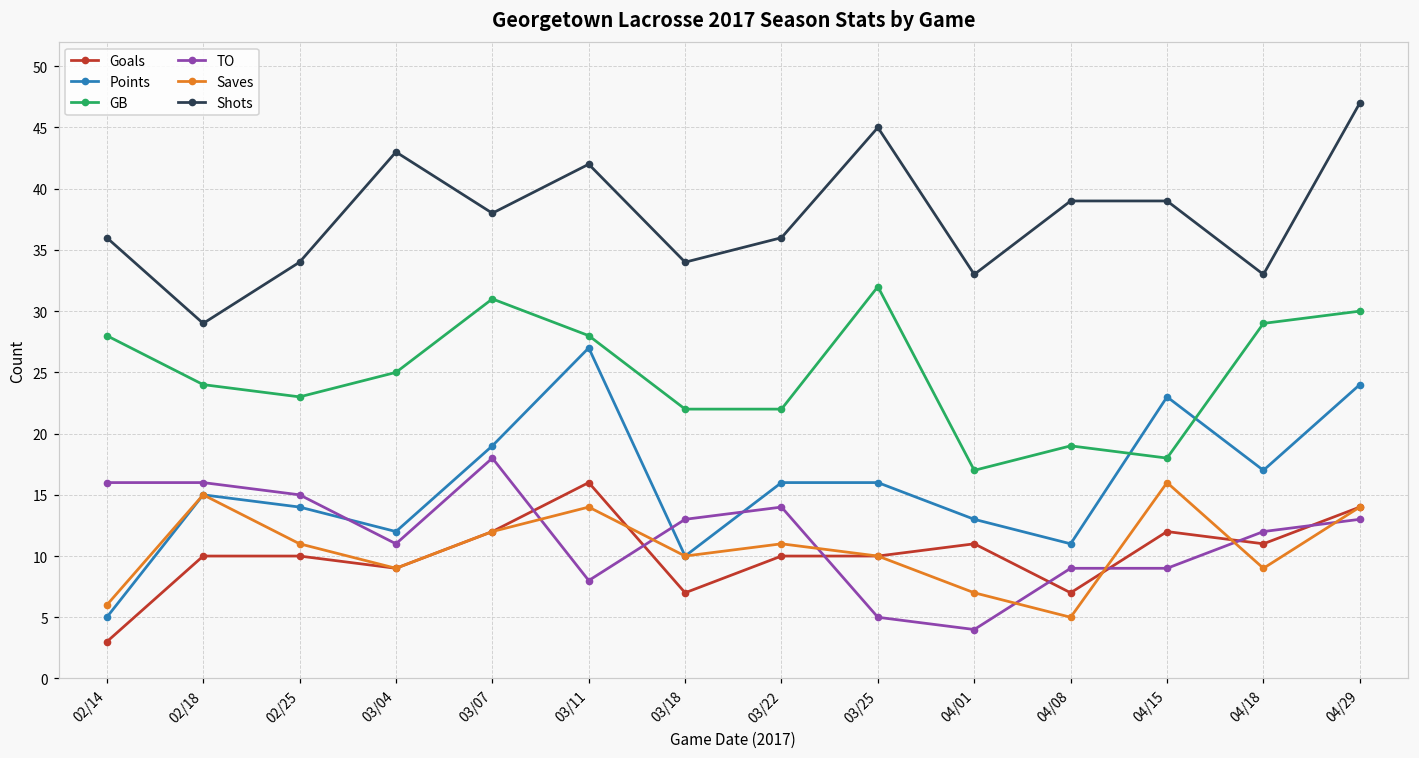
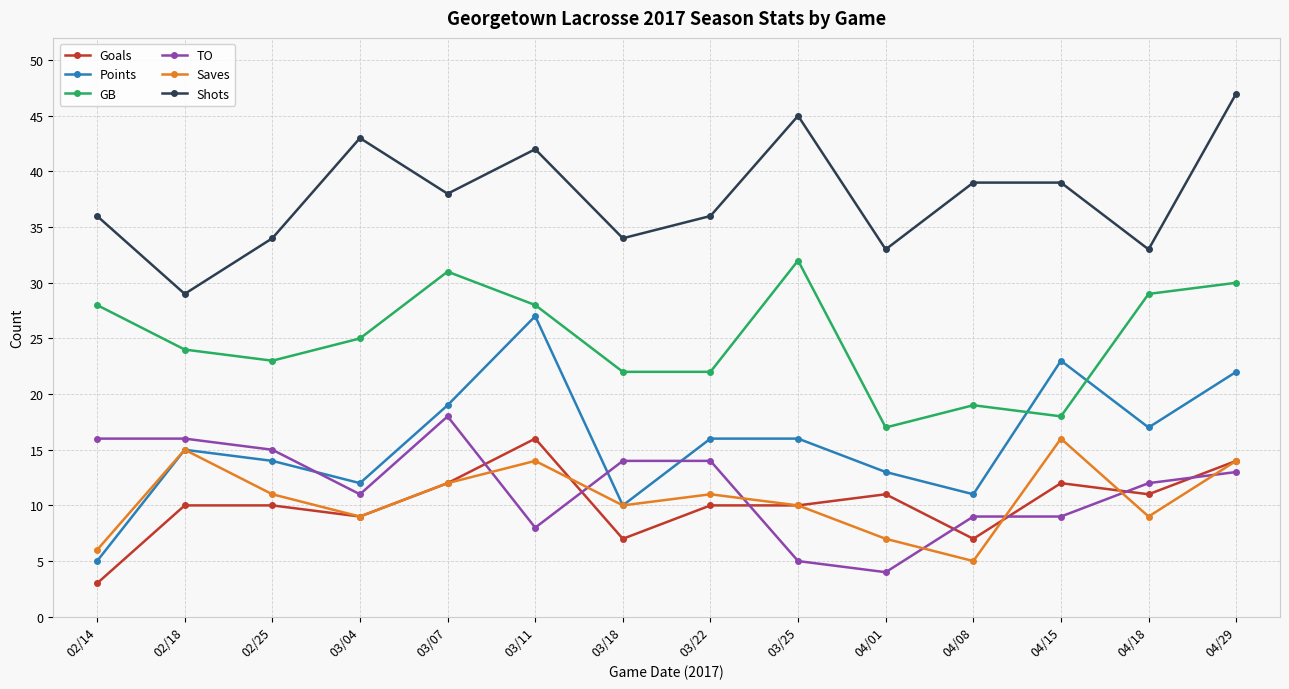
  {
    "Goals": {
      "02/14": 3,
      "02/18": 10,
      "02/25": 10,
      "03/11": 16,
      "03/18": 7,
      "03/22": 10,
      "04/01": 11,
      "04/08": 7,
      "04/15": 12,
      "04/18": 11
    },
    "Points": {
      "02/14": 5,
      "02/25": 14,
      "03/04": 12,
      "03/07": 19,
      "03/11": 27,
      "03/22": 16,
      "03/25": 16,
      "04/01": 13,
      "04/08": 11,
      "04/15": 23,
      "04/18": 17,
-     "04/29": 24
+     "04/29": 22
    },
    "GB": {
      "02/14": 28,
      "02/18": 24,
      "02/25": 23,
      "03/04": 25,
      "03/07": 31,
      "03/11": 28,
      "03/18": 22,
      "03/22": 22,
      "03/25": 32,
      "04/01": 17,
      "04/08": 19,
      "04/15": 18,
      "04/18": 29,
      "04/29": 30
    },
    "TO": {
      "02/14": 16,
      "02/18": 16,
      "02/25": 15,
      "03/04": 11,
      "03/07": 18,
      "03/11": 8,
-     "03/18": 13,
+     "03/18": 14,
      "03/22": 14,
      "03/25": 5,
      "04/01": 4,
      "04/08": 9,
      "04/15": 9,
      "04/18": 12,
      "04/29": 13
    },
    "Saves": {
      "02/14": 6,
      "02/25": 11,
      "03/11": 14,
      "03/22": 11,
      "04/01": 7,
      "04/08": 5,
      "04/15": 16,
      "04/18": 9
    },
    "Shots": {
      "02/14": 36,
      "02/18": 29,
      "02/25": 34,
      "03/04": 43,
      "03/07": 38,
      "03/11": 42,
      "03/18": 34,
      "03/22": 36,
      "03/25": 45,
      "04/01": 33,
      "04/08": 39,
      "04/15": 39,
      "04/18": 33,
      "04/29": 47
    }
  }
